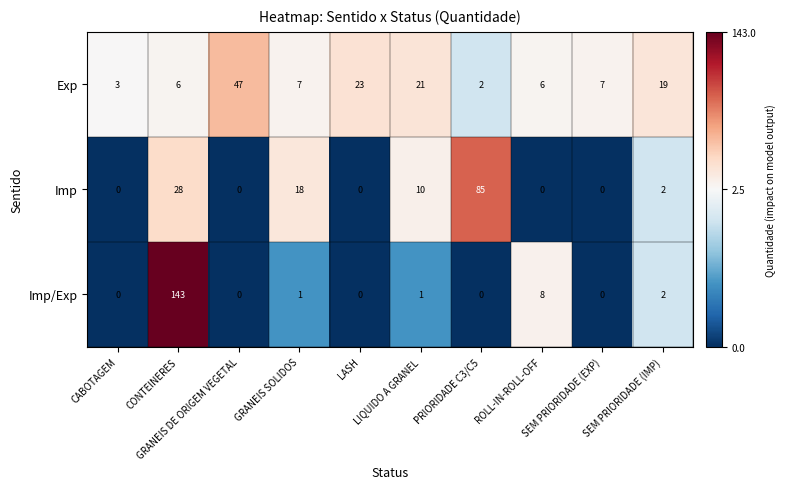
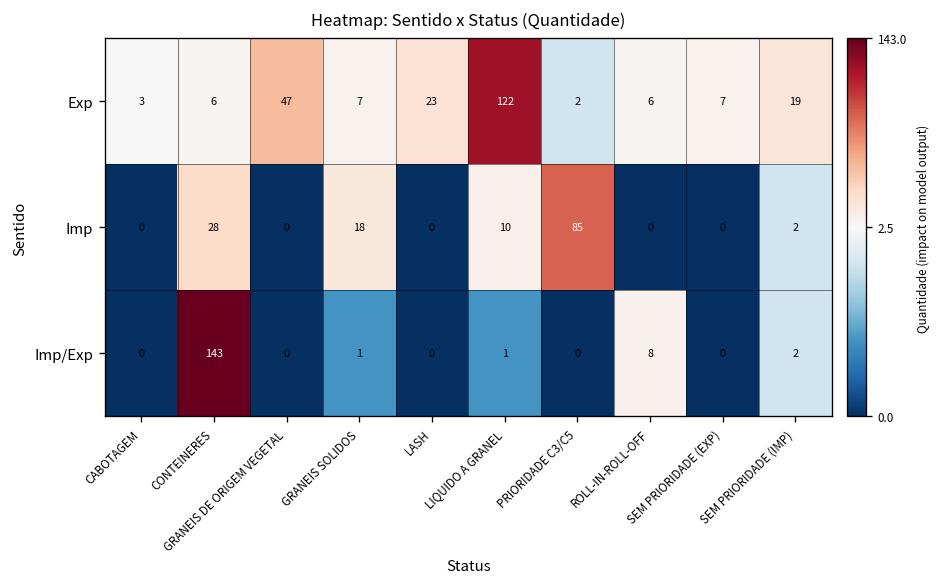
  {
    "Exp": {
      "CABOTAGEM": 3,
      "CONTEINERES": 6,
      "GRANEIS DE ORIGEM VEGETAL": 47,
      "GRANEIS SOLIDOS": 7,
      "LASH": 23,
-     "LIQUIDO A GRANEL": 21,
+     "LIQUIDO A GRANEL": 122,
      "PRIORIDADE C3/C5": 2,
      "ROLL-IN-ROLL-OFF": 6,
      "SEM PRIORIDADE (EXP)": 7,
      "SEM PRIORIDADE (IMP)": 19
    },
    "Imp": {
      "CABOTAGEM": 0,
      "CONTEINERES": 28,
      "GRANEIS DE ORIGEM VEGETAL": 0,
      "GRANEIS SOLIDOS": 18,
      "LASH": 0,
      "LIQUIDO A GRANEL": 10,
      "PRIORIDADE C3/C5": 85,
      "ROLL-IN-ROLL-OFF": 0,
      "SEM PRIORIDADE (EXP)": 0,
      "SEM PRIORIDADE (IMP)": 2
    },
    "Imp/Exp": {
      "CABOTAGEM": 0,
      "CONTEINERES": 143,
      "GRANEIS DE ORIGEM VEGETAL": 0,
      "GRANEIS SOLIDOS": 1,
      "LASH": 0,
      "LIQUIDO A GRANEL": 1,
      "PRIORIDADE C3/C5": 0,
      "ROLL-IN-ROLL-OFF": 8,
      "SEM PRIORIDADE (EXP)": 0,
      "SEM PRIORIDADE (IMP)": 2
    }
  }
